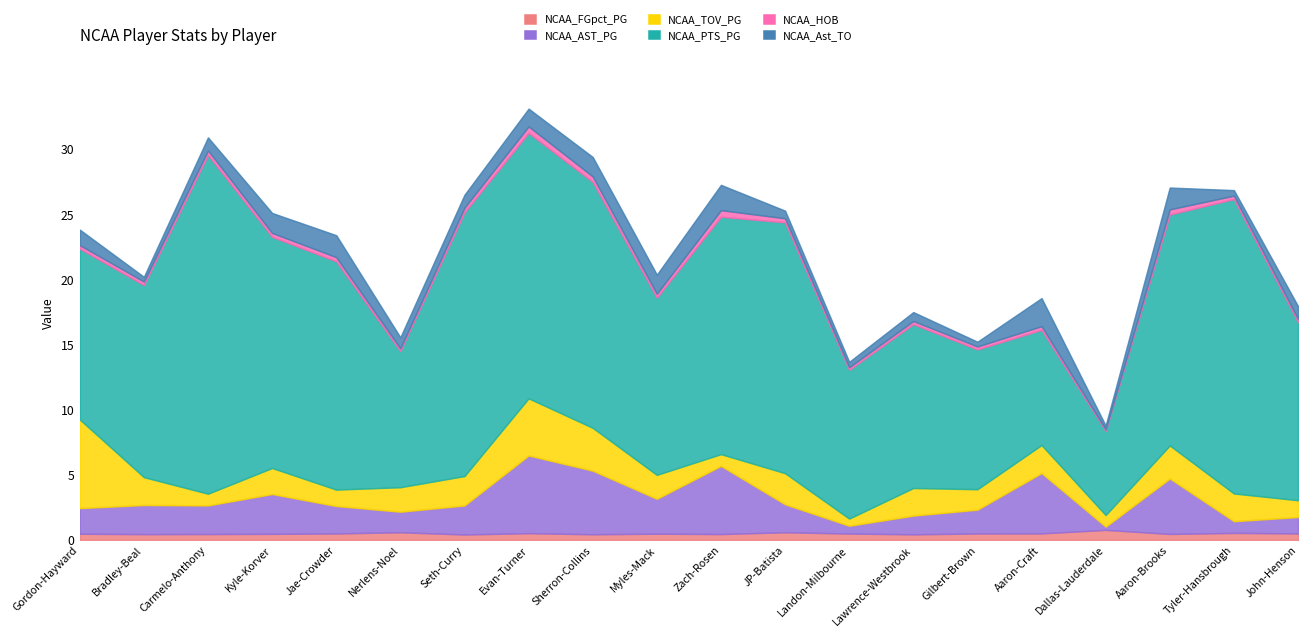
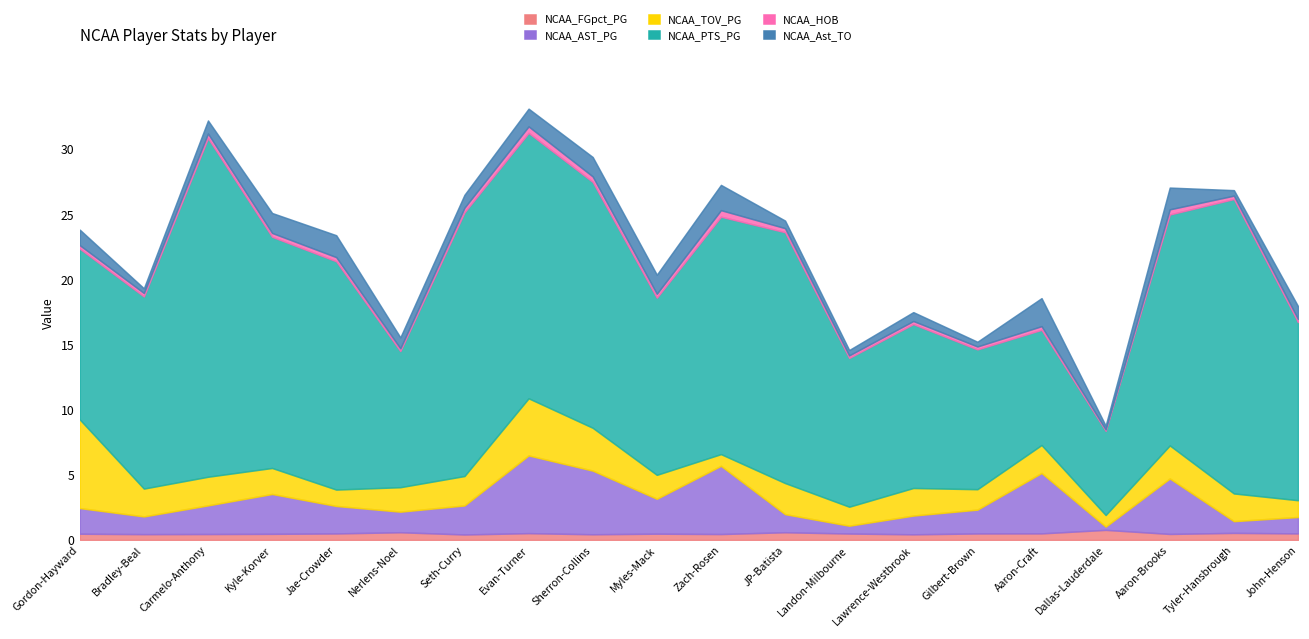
  {
    "NCAA_AST_PG": {
      "Gordon-Hayward": 2.0,
-     "Bradley-Beal": 2.2,
+     "Bradley-Beal": 1.4,
      "Carmelo-Anthony": 2.2,
      "Kyle-Korver": 3.1,
      "Jae-Crowder": 2.1,
      "Nerlens-Noel": 1.6,
      "Seth-Curry": 2.2,
      "Evan-Turner": 6.0,
      "Sherron-Collins": 4.9,
      "Myles-Mack": 2.7,
      "Zach-Rosen": 5.2,
-     "JP-Batista": 2.2,
+     "JP-Batista": 1.4,
      "Landon-Milbourne": 0.6,
      "Lawrence-Westbrook": 1.4,
      "Gilbert-Brown": 1.8,
      "Aaron-Craft": 4.6,
      "Dallas-Lauderdale": 0.3,
      "Aaron-Brooks": 4.3,
      "Tyler-Hansbrough": 0.9,
      "John-Henson": 1.3
    },
    "NCAA_TOV_PG": {
      "Gordon-Hayward": 6.8,
      "Bradley-Beal": 2.1,
-     "Carmelo-Anthony": 0.9,
+     "Carmelo-Anthony": 2.2,
      "Kyle-Korver": 2.0,
      "Jae-Crowder": 1.3,
      "Nerlens-Noel": 1.9,
      "Seth-Curry": 2.3,
      "Evan-Turner": 4.4,
      "Sherron-Collins": 3.3,
      "Myles-Mack": 1.8,
      "Zach-Rosen": 0.9,
      "JP-Batista": 2.4,
-     "Landon-Milbourne": 0.6,
+     "Landon-Milbourne": 1.5,
      "Lawrence-Westbrook": 2.1,
      "Gilbert-Brown": 1.6,
      "Aaron-Craft": 2.2,
      "Dallas-Lauderdale": 0.9,
      "Aaron-Brooks": 2.5,
      "Tyler-Hansbrough": 2.1,
      "John-Henson": 1.3
    },
    "NCAA_PTS_PG": {
      "Gordon-Hayward": 13.1,
      "Bradley-Beal": 14.8,
      "Carmelo-Anthony": 26.0,
      "Kyle-Korver": 17.8,
      "Jae-Crowder": 17.5,
      "Seth-Curry": 20.3,
      "Evan-Turner": 20.4,
      "Sherron-Collins": 18.9,
      "Myles-Mack": 13.6,
      "Zach-Rosen": 18.2,
      "JP-Batista": 19.3,
      "Lawrence-Westbrook": 12.6,
      "Gilbert-Brown": 10.7,
      "Aaron-Craft": 8.9,
      "Aaron-Brooks": 17.7,
      "Tyler-Hansbrough": 22.6,
      "John-Henson": 13.7
    },
    "NCAA_Ast_TO": {
      "Gordon-Hayward": 1.2,
      "Bradley-Beal": 0.4,
      "Carmelo-Anthony": 1.0,
      "Kyle-Korver": 1.5,
      "Jae-Crowder": 1.7,
      "Nerlens-Noel": 0.8,
      "Seth-Curry": 1.0,
      "Evan-Turner": 1.4,
      "Sherron-Collins": 1.5,
      "Myles-Mack": 1.5,
      "Zach-Rosen": 1.9,
      "JP-Batista": 0.6,
      "Landon-Milbourne": 0.4,
      "Lawrence-Westbrook": 0.7,
      "Gilbert-Brown": 0.4,
      "Aaron-Craft": 2.1,
      "Dallas-Lauderdale": 0.3,
      "Aaron-Brooks": 1.7,
      "Tyler-Hansbrough": 0.4,
      "John-Henson": 1.0
    }
  }
